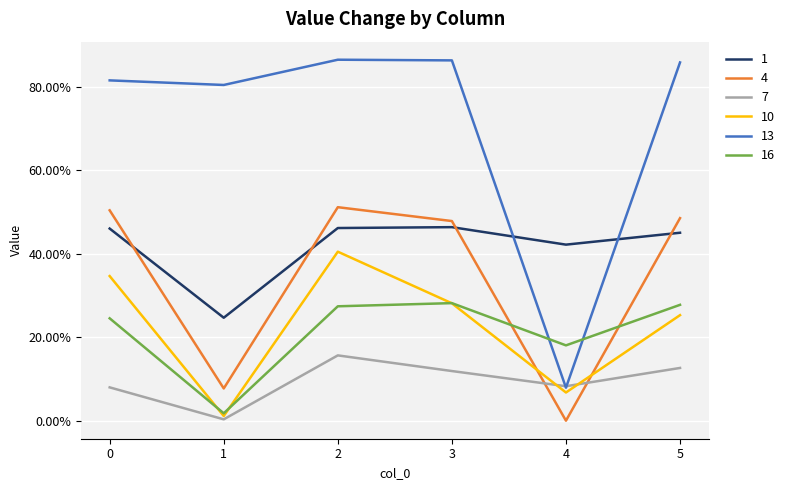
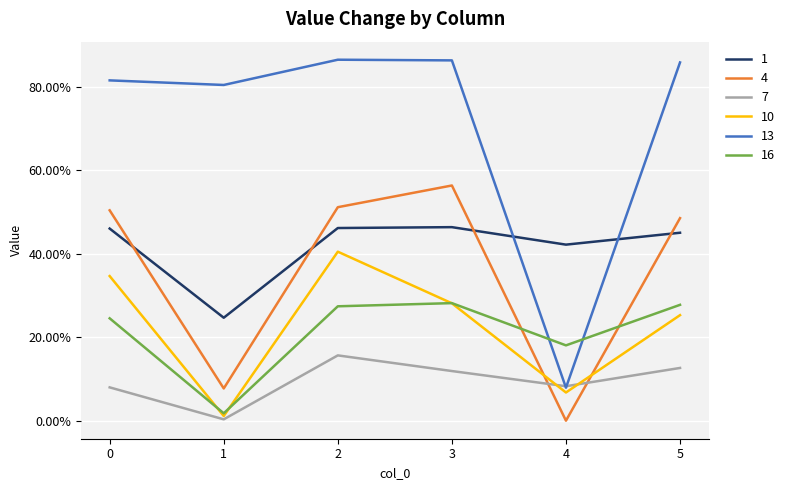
  {
    "1": {
      "0": "46%",
      "1": "25%",
      "2": "46%",
      "3": "46%",
      "4": "42%",
      "5": "45%"
    },
    "4": {
      "0": "50%",
      "1": "8%",
      "2": "51%",
-     "3": "48%",
+     "3": "56%",
      "4": "0%",
      "5": "49%"
    },
    "7": {
      "0": "8%",
      "1": "0%",
      "2": "16%",
      "3": "12%",
      "5": "13%"
    },
    "10": {
      "0": "35%",
      "1": "1%",
      "2": "40%",
      "4": "7%",
      "5": "25%"
    },
    "13": {
      "0": "82%",
      "1": "80%",
      "2": "86%",
      "3": "86%",
      "5": "86%"
    },
    "16": {
      "0": "25%",
      "1": "2%",
      "2": "27%",
      "4": "18%",
      "5": "28%"
    }
  }
